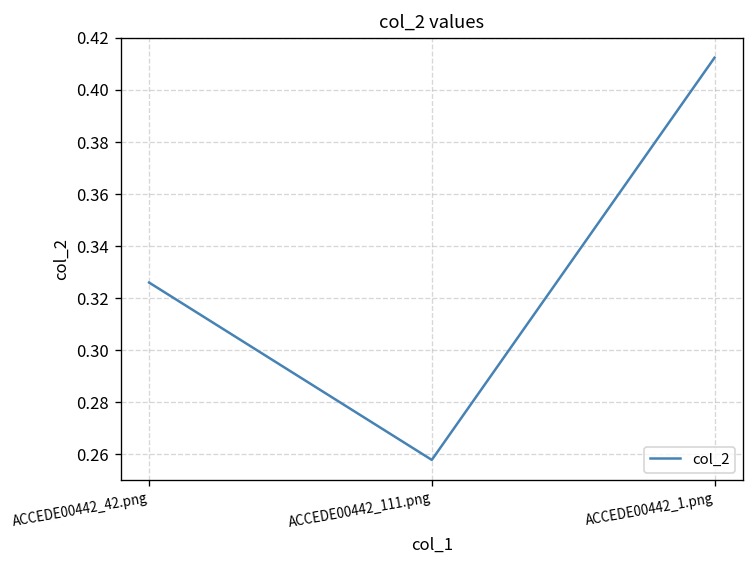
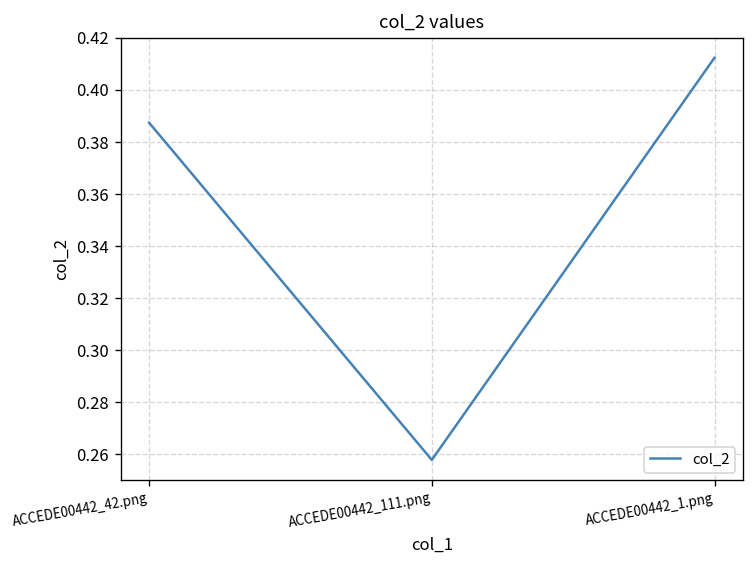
  {
-   "ACCEDE00442_42.png": 0.326,
+   "ACCEDE00442_42.png": 0.387,
    "ACCEDE00442_111.png": 0.258,
    "ACCEDE00442_1.png": 0.412
  }
